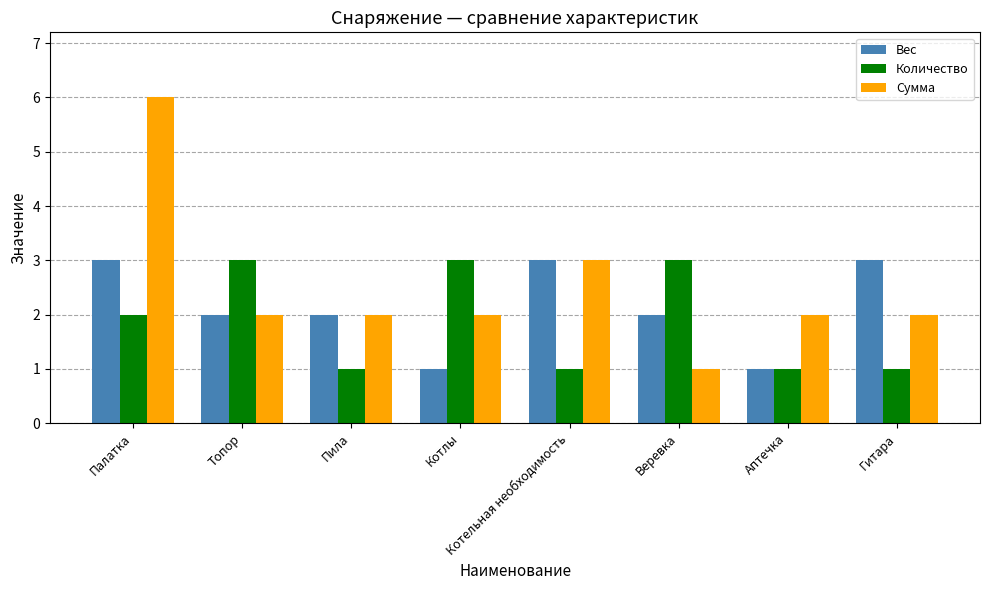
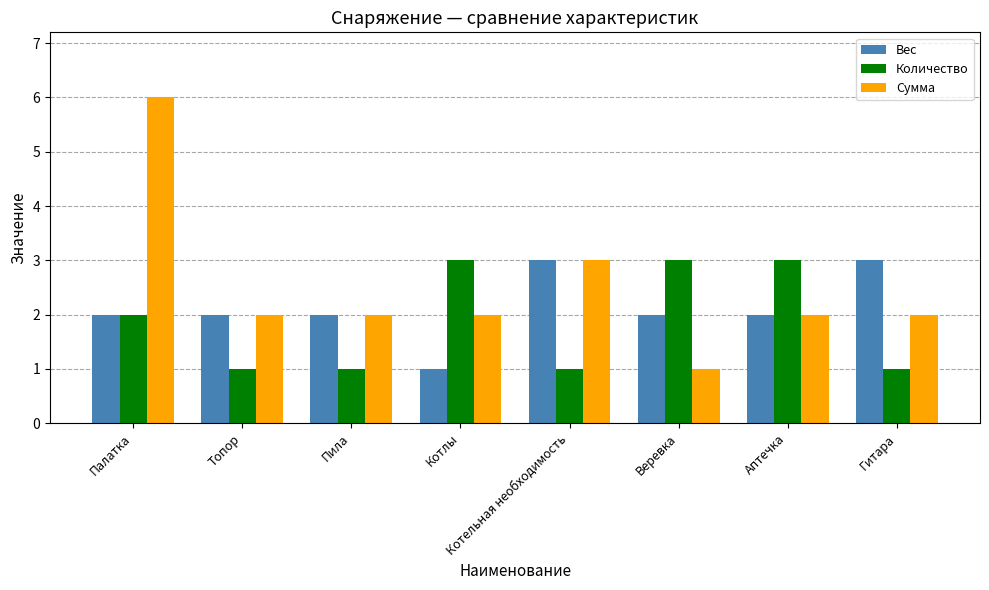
  {
    "Вес": {
-     "Палатка": 3,
+     "Палатка": 2,
      "Топор": 2,
      "Пила": 2,
      "Котлы": 1,
      "Котельная необходимость": 3,
      "Веревка": 2,
-     "Аптечка": 1,
+     "Аптечка": 2,
      "Гитара": 3
    },
    "Количество": {
      "Палатка": 2,
-     "Топор": 3,
+     "Топор": 1,
      "Пила": 1,
      "Котлы": 3,
      "Котельная необходимость": 1,
      "Веревка": 3,
-     "Аптечка": 1,
+     "Аптечка": 3,
      "Гитара": 1
    },
    "Сумма": {
      "Палатка": 6,
      "Топор": 2,
      "Пила": 2,
      "Котлы": 2,
      "Котельная необходимость": 3,
      "Веревка": 1,
      "Аптечка": 2,
      "Гитара": 2
    }
  }
